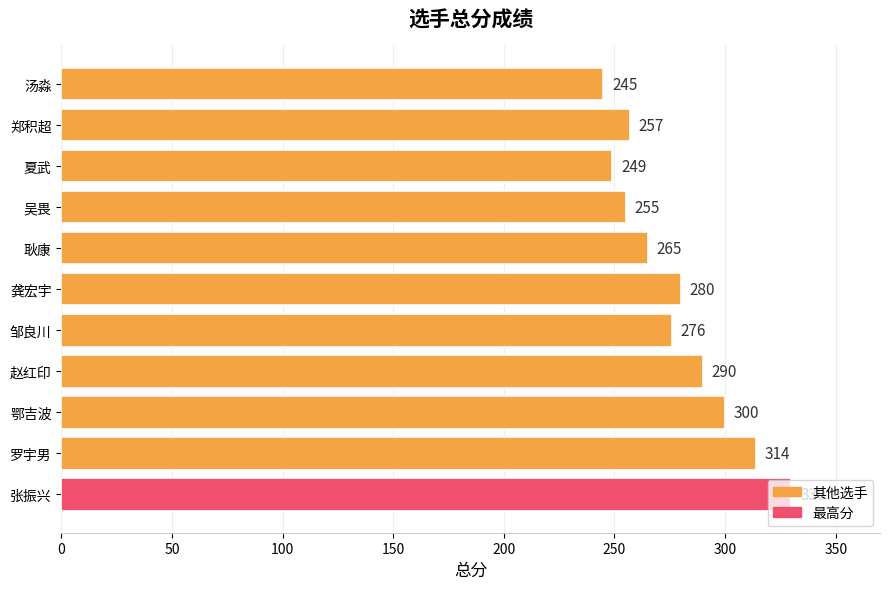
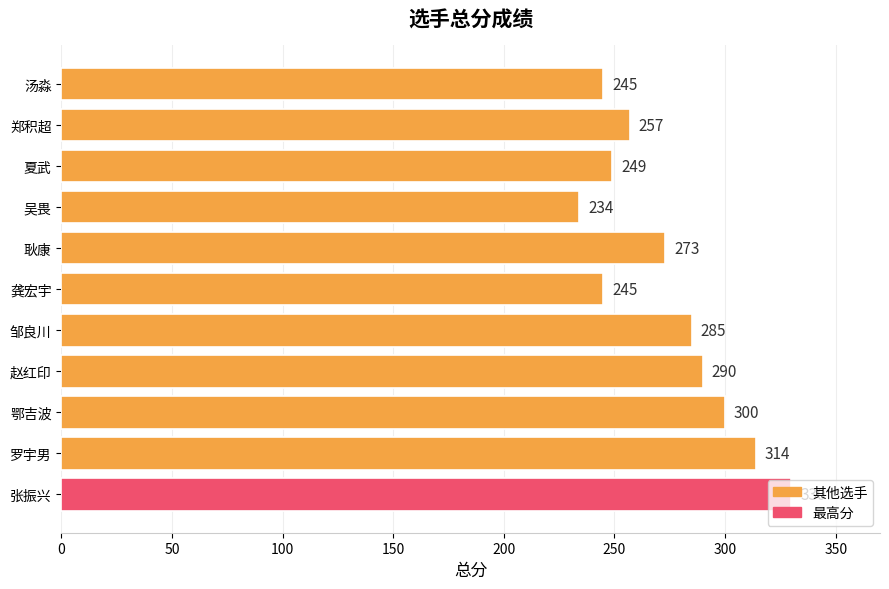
  {
    "汤淼": 245,
    "郑积超": 257,
    "夏武": 249,
-   "吴畏": 255,
-   "耿康": 265,
-   "龚宏宇": 280,
-   "邹良川": 276,
+   "吴畏": 234,
+   "耿康": 273,
+   "龚宏宇": 245,
+   "邹良川": 285,
    "赵红印": 290,
    "鄂吉波": 300,
    "罗宇男": 314
  }
